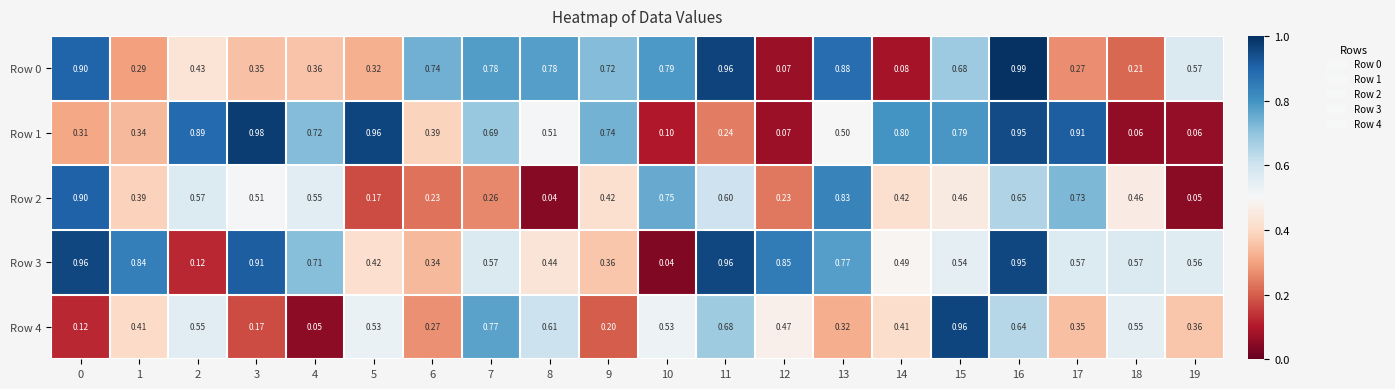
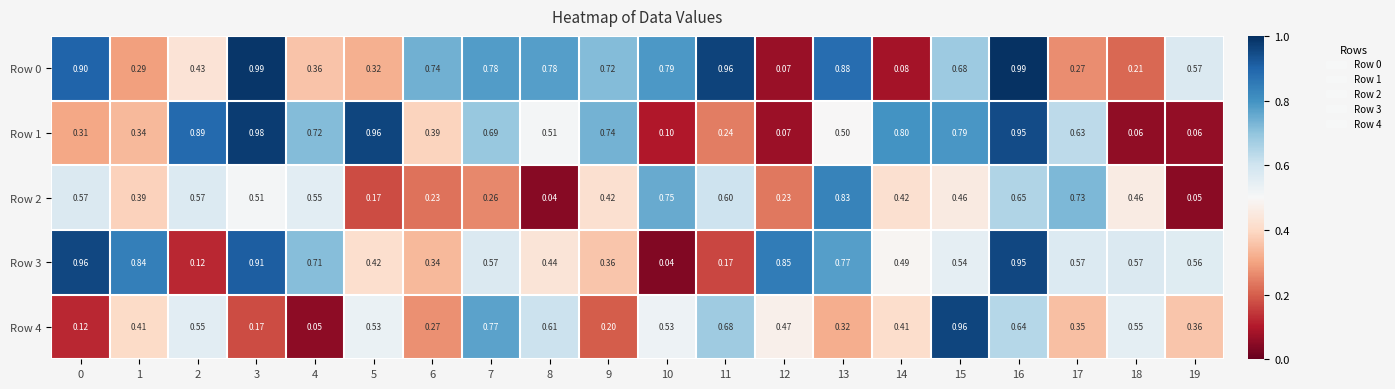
  {
    "Row 0": {
      "0": 0.90,
      "1": 0.29,
      "2": 0.43,
-     "3": 0.35,
+     "3": 0.99,
      "4": 0.36,
      "5": 0.32,
      "6": 0.74,
      "7": 0.78,
      "8": 0.78,
      "9": 0.72,
      "10": 0.79,
      "11": 0.96,
      "12": 0.07,
      "13": 0.88,
      "14": 0.08,
      "15": 0.68,
      "16": 0.99,
      "17": 0.27,
      "18": 0.21,
      "19": 0.57
    },
    "Row 1": {
      "0": 0.31,
      "1": 0.34,
      "2": 0.89,
      "3": 0.98,
      "4": 0.72,
      "5": 0.96,
      "6": 0.39,
      "7": 0.69,
      "8": 0.51,
      "9": 0.74,
      "10": 0.10,
      "11": 0.24,
      "12": 0.07,
      "13": 0.50,
      "14": 0.80,
      "15": 0.79,
      "16": 0.95,
-     "17": 0.91,
+     "17": 0.63,
      "18": 0.06,
      "19": 0.06
    },
    "Row 2": {
-     "0": 0.90,
+     "0": 0.57,
      "1": 0.39,
      "2": 0.57,
      "3": 0.51,
      "4": 0.55,
      "5": 0.17,
      "6": 0.23,
      "7": 0.26,
      "8": 0.04,
      "9": 0.42,
      "10": 0.75,
      "11": 0.60,
      "12": 0.23,
      "13": 0.83,
      "14": 0.42,
      "15": 0.46,
      "16": 0.65,
      "17": 0.73,
      "18": 0.46,
      "19": 0.05
    },
    "Row 3": {
      "0": 0.96,
      "1": 0.84,
      "2": 0.12,
      "3": 0.91,
      "4": 0.71,
      "5": 0.42,
      "6": 0.34,
      "7": 0.57,
      "8": 0.44,
      "9": 0.36,
      "10": 0.04,
-     "11": 0.96,
+     "11": 0.17,
      "12": 0.85,
      "13": 0.77,
      "14": 0.49,
      "15": 0.54,
      "16": 0.95,
      "17": 0.57,
      "18": 0.57,
      "19": 0.56
    },
    "Row 4": {
      "0": 0.12,
      "1": 0.41,
      "2": 0.55,
      "3": 0.17,
      "4": 0.05,
      "5": 0.53,
      "6": 0.27,
      "7": 0.77,
      "8": 0.61,
      "9": 0.20,
      "10": 0.53,
      "11": 0.68,
      "12": 0.47,
      "13": 0.32,
      "14": 0.41,
      "15": 0.96,
      "16": 0.64,
      "17": 0.35,
      "18": 0.55,
      "19": 0.36
    }
  }
